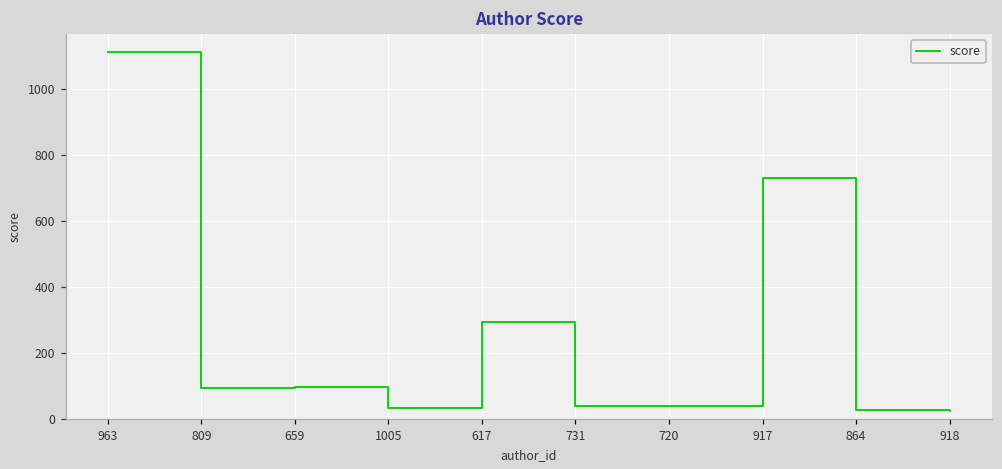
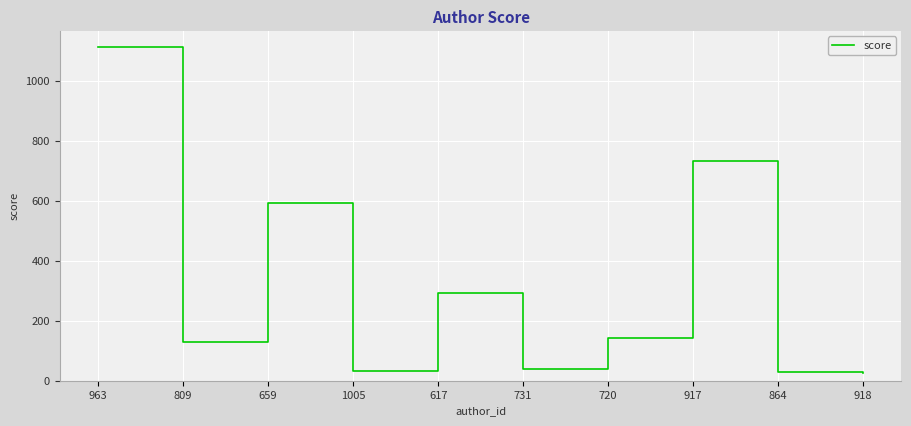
  {
    "963": 1110,
-   "809": 100,
-   "659": 100,
+   "809": 130,
+   "659": 590,
    "1005": 30,
    "617": 290,
    "731": 40,
-   "720": 40,
+   "720": 140,
    "917": 730,
    "864": 30,
    "918": 30
  }
